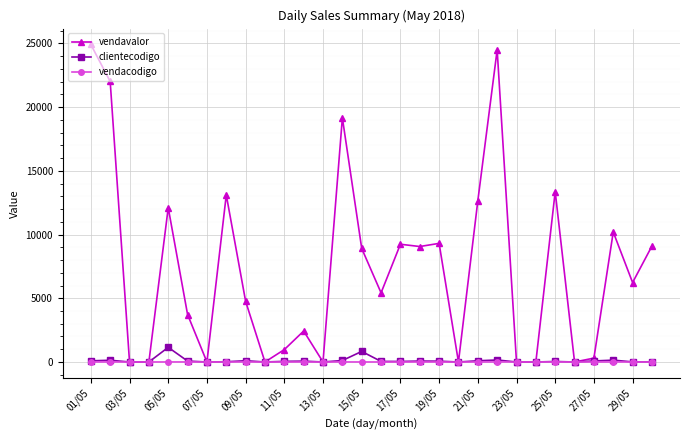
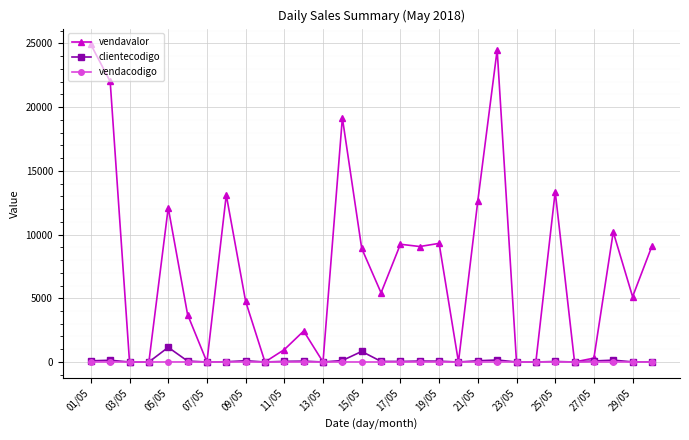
  {
    "vendavalor": {
      "05/05": 12100,
      "09/05": 4800,
      "11/05": 1000,
      "15/05": 8900,
      "17/05": 9200,
      "19/05": 9300,
      "21/05": 12600,
      "25/05": 13400,
      "27/05": 300,
-     "29/05": 6200
+     "29/05": 5100
    },
    "clientecodigo": {
      "05/05": 1100,
      "15/05": 800
    },
    "vendacodigo": {
      "05/05": 0,
      "15/05": 0
    }
  }
